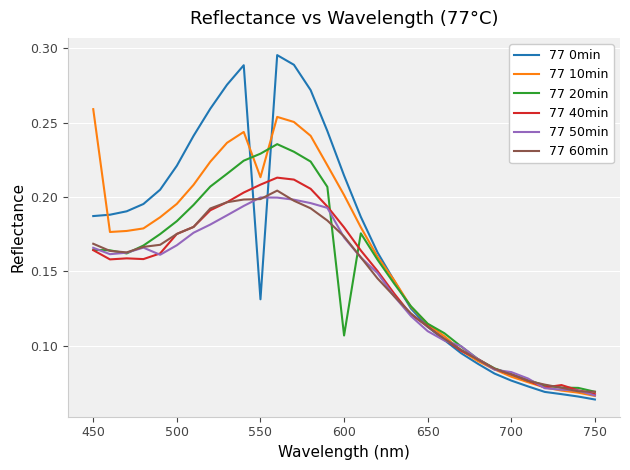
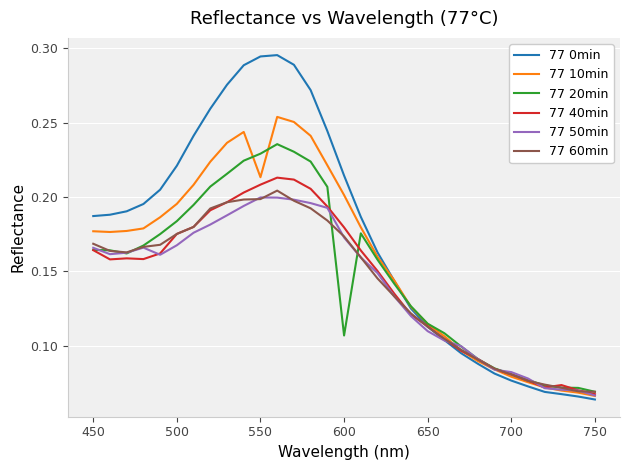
  {
    "77 0min": {
      "450": 0.187,
      "500": 0.221,
-     "550": 0.131,
+     "550": 0.294,
      "600": 0.214,
      "700": 0.077,
      "750": 0.064
    },
    "77 10min": {
-     "450": 0.259,
+     "450": 0.177,
      "500": 0.195,
      "550": 0.213,
      "600": 0.201
    },
    "77 20min": {
      "500": 0.184,
      "550": 0.229,
      "600": 0.107
    },
    "77 40min": {
      "550": 0.208,
      "600": 0.180
    },
    "77 50min": {
      "500": 0.168,
      "650": 0.110
    },
    "77 60min": {
      "450": 0.169
    }
  }
